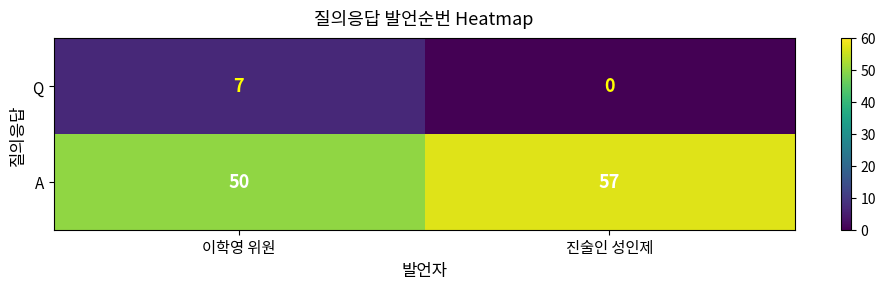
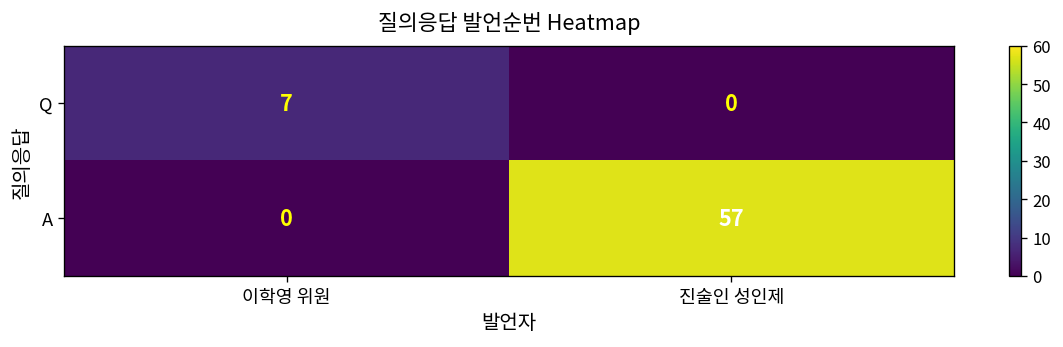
  {
    "Q": {
      "이학영 위원": 7,
      "진술인 성인제": 0
    },
    "A": {
-     "이학영 위원": 50,
+     "이학영 위원": 0,
      "진술인 성인제": 57
    }
  }
